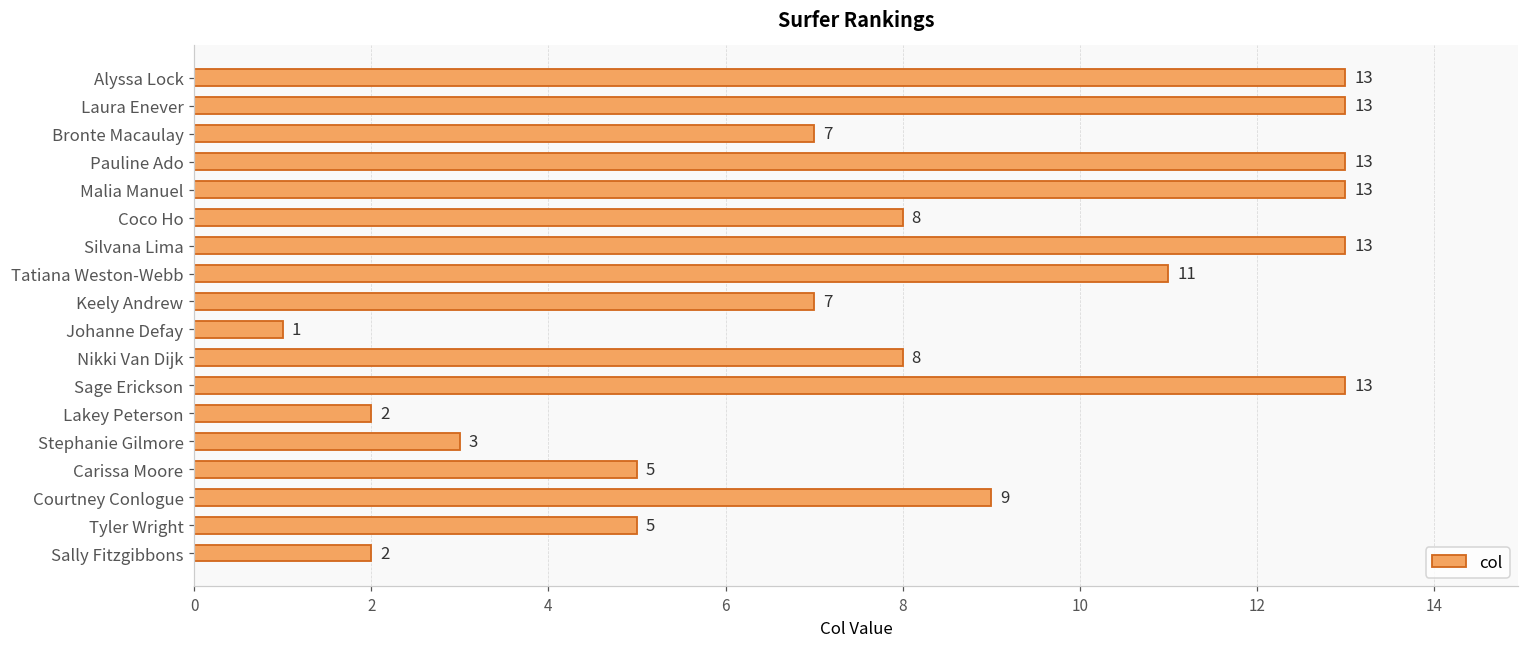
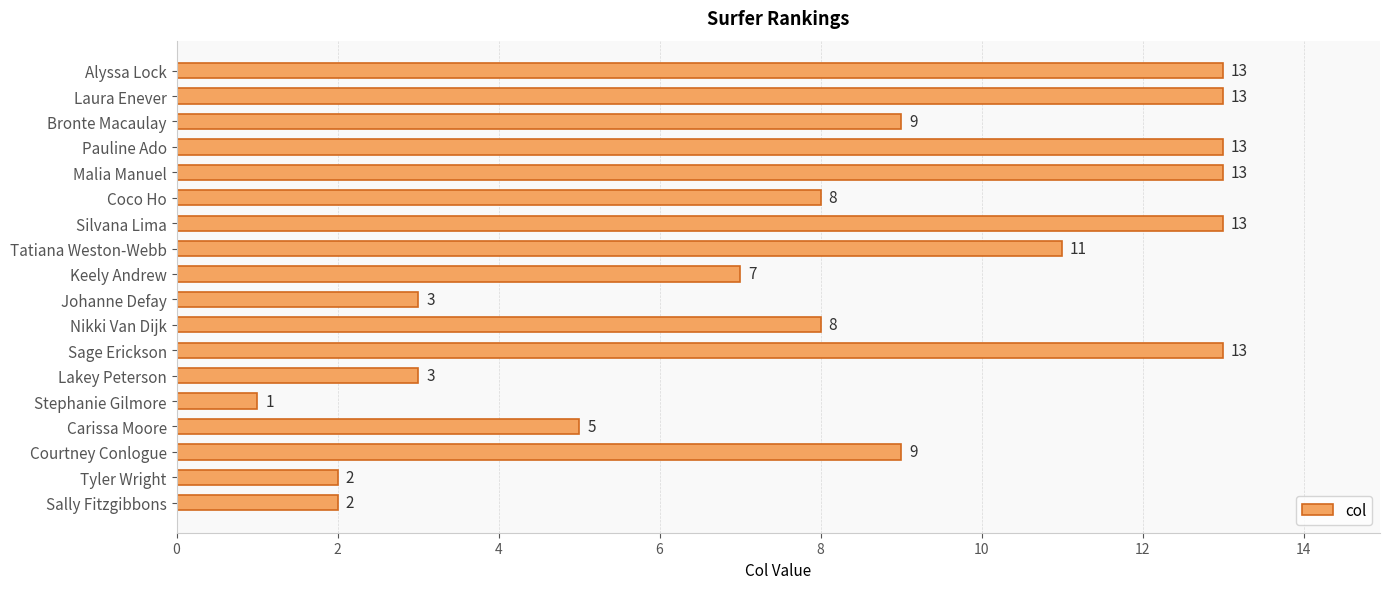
  {
    "Alyssa Lock": 13,
    "Laura Enever": 13,
-   "Bronte Macaulay": 7,
+   "Bronte Macaulay": 9,
    "Pauline Ado": 13,
    "Malia Manuel": 13,
    "Coco Ho": 8,
    "Silvana Lima": 13,
    "Tatiana Weston-Webb": 11,
    "Keely Andrew": 7,
-   "Johanne Defay": 1,
+   "Johanne Defay": 3,
    "Nikki Van Dijk": 8,
    "Sage Erickson": 13,
-   "Lakey Peterson": 2,
-   "Stephanie Gilmore": 3,
+   "Lakey Peterson": 3,
+   "Stephanie Gilmore": 1,
    "Carissa Moore": 5,
    "Courtney Conlogue": 9,
-   "Tyler Wright": 5,
+   "Tyler Wright": 2,
    "Sally Fitzgibbons": 2
  }
